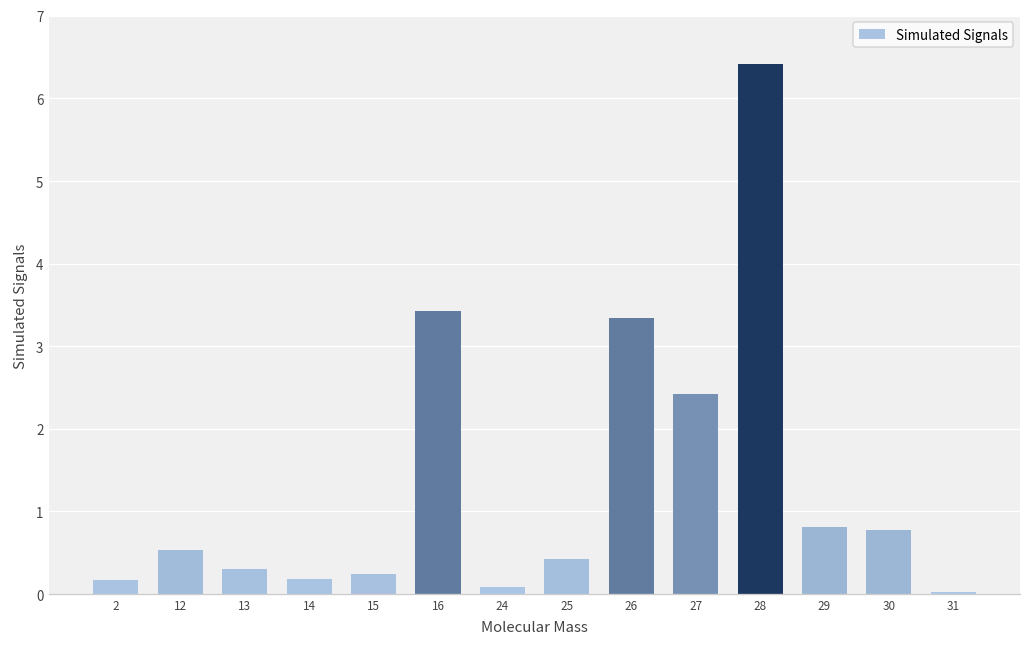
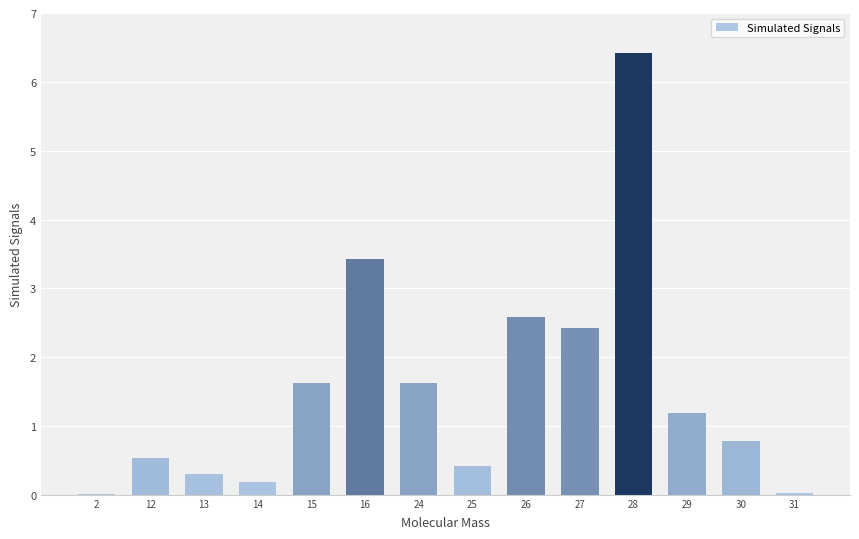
  {
-   "2": 0.2,
+   "2": 0.0,
    "12": 0.5,
    "13": 0.3,
    "14": 0.2,
-   "15": 0.2,
+   "15": 1.6,
    "16": 3.4,
-   "24": 0.1,
+   "24": 1.6,
    "25": 0.4,
-   "26": 3.3,
+   "26": 2.6,
    "27": 2.4,
    "28": 6.4,
-   "29": 0.8,
+   "29": 1.2,
    "30": 0.8
  }
